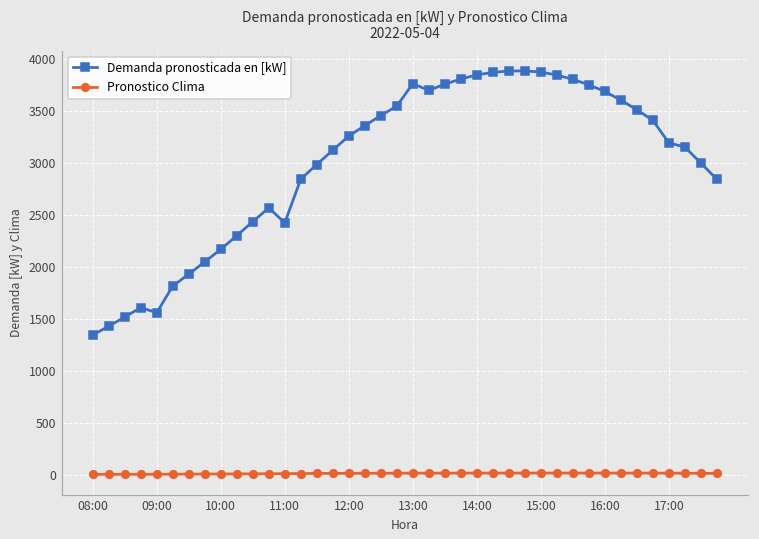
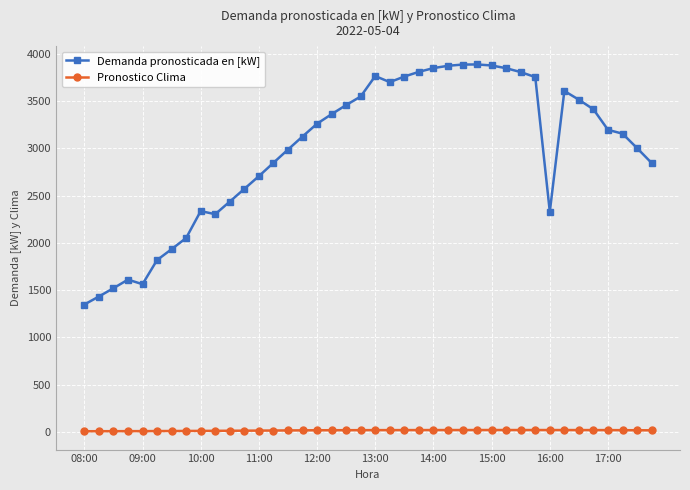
  {
    "Demanda pronosticada en [kW]": {
      "08:00": 1300,
      "09:00": 1600,
-     "10:00": 2200,
-     "11:00": 2400,
+     "10:00": 2300,
+     "11:00": 2700,
      "12:00": 3300,
      "13:00": 3800,
      "14:00": 3800,
      "15:00": 3900,
-     "16:00": 3700,
+     "16:00": 2300,
      "17:00": 3200
    },
    "Pronostico Clima": {
      "08:00": 0,
      "09:00": 0,
      "10:00": 0,
      "11:00": 0,
      "12:00": 0,
      "13:00": 0,
      "14:00": 0,
      "15:00": 0,
      "16:00": 0,
      "17:00": 0
    }
  }
